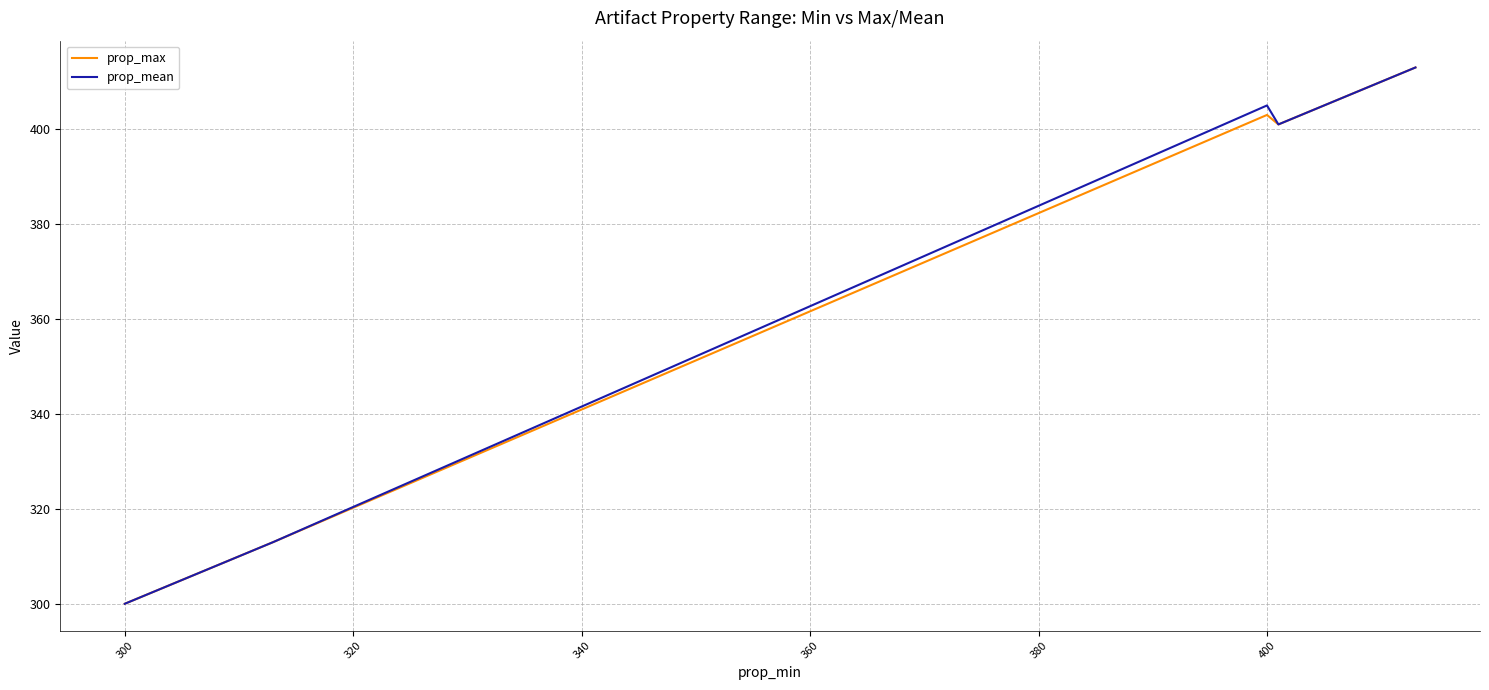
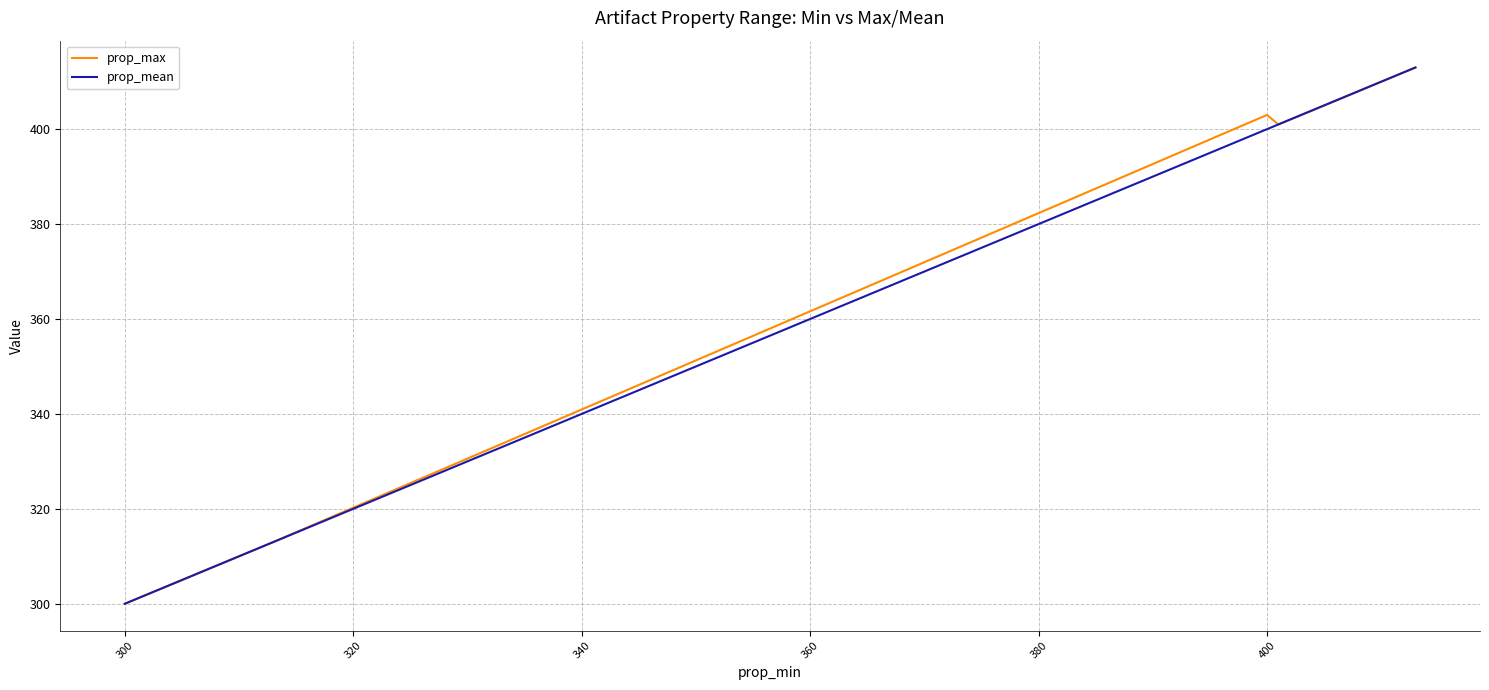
  {
    "prop_max": {
      "400": 403
    },
    "prop_mean": {
-     "400": 405
+     "400": 400
    }
  }
